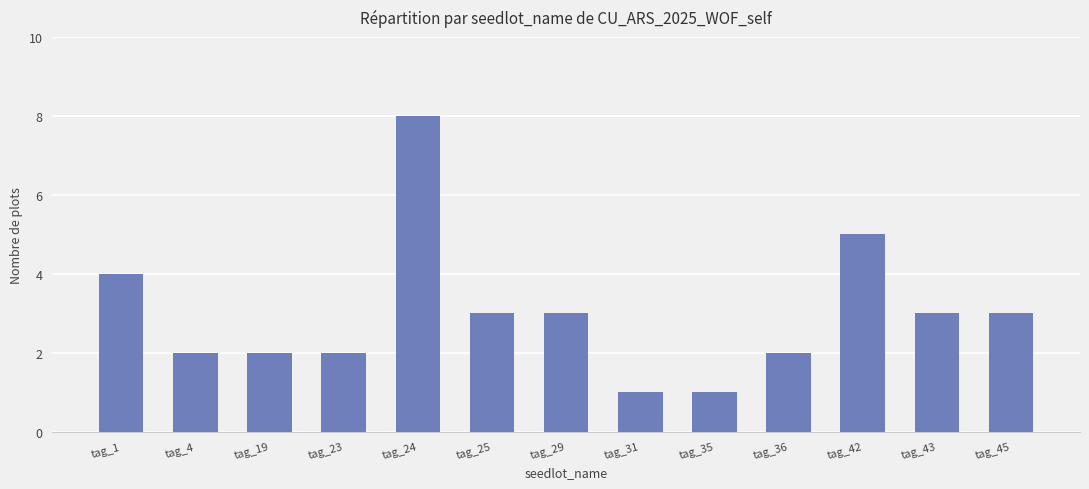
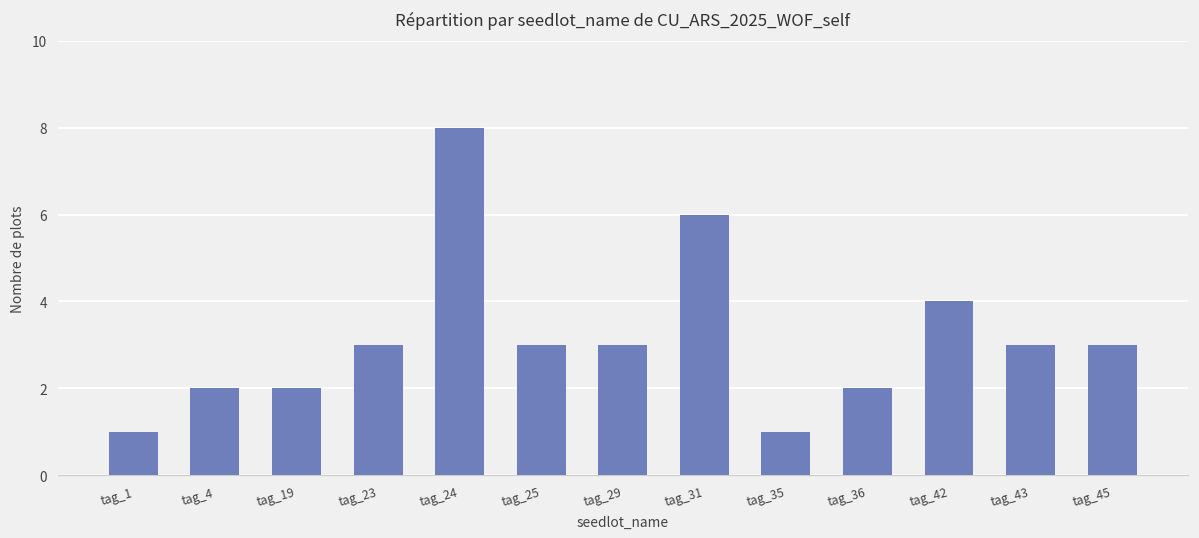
  {
-   "tag_1": 4,
+   "tag_1": 1,
    "tag_4": 2,
    "tag_19": 2,
-   "tag_23": 2,
+   "tag_23": 3,
    "tag_24": 8,
    "tag_25": 3,
    "tag_29": 3,
-   "tag_31": 1,
+   "tag_31": 6,
    "tag_35": 1,
    "tag_36": 2,
-   "tag_42": 5,
+   "tag_42": 4,
    "tag_43": 3,
    "tag_45": 3
  }
